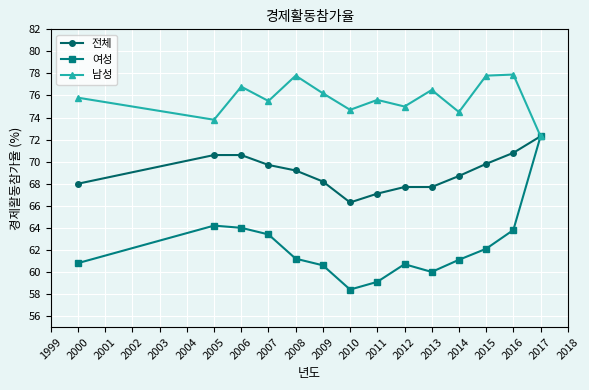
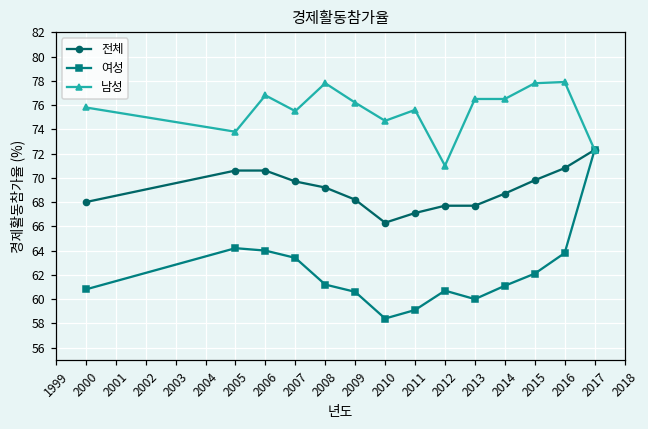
  {
    "남성": {
      "2000": 75.8,
      "2005": 73.8,
      "2006": 76.8,
      "2007": 75.5,
      "2008": 77.8,
      "2009": 76.2,
      "2010": 74.7,
      "2011": 75.6,
-     "2012": 75,
+     "2012": 71,
      "2013": 76.5,
-     "2014": 74.5,
+     "2014": 76.5,
      "2015": 77.8,
      "2016": 77.9
    }
  }
